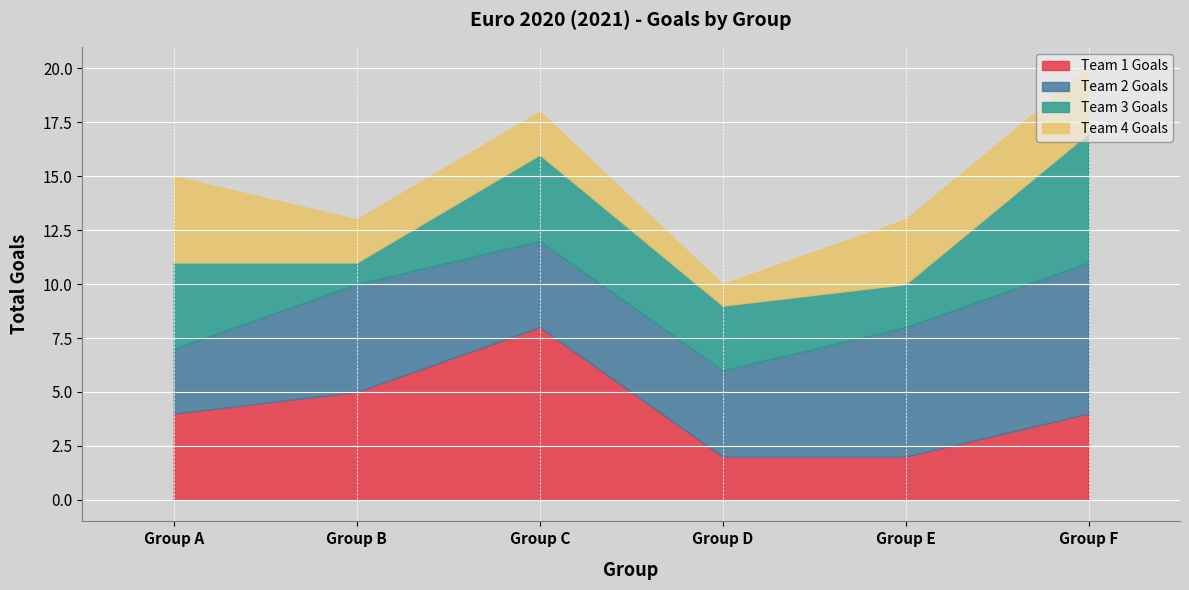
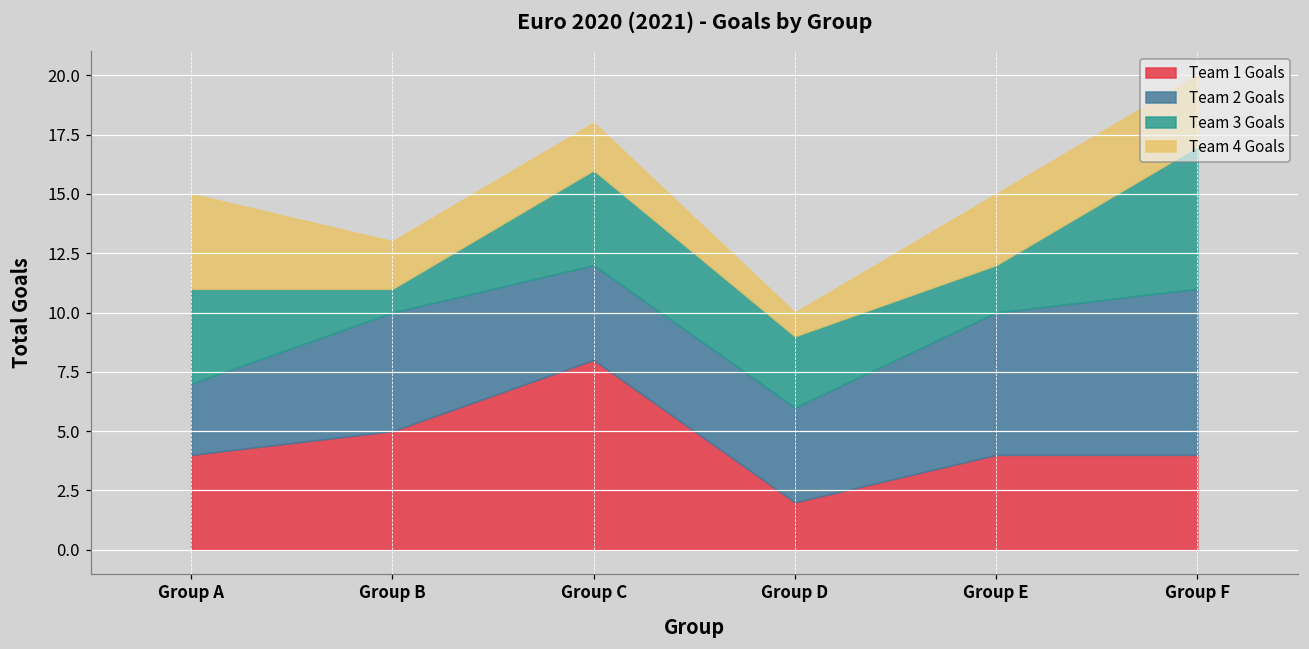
  {
    "Team 1 Goals": {
      "Group A": 4,
      "Group B": 5,
      "Group C": 8,
      "Group D": 2,
-     "Group E": 2,
+     "Group E": 4,
      "Group F": 4
    },
    "Team 4 Goals": {
      "Group A": 4,
      "Group B": 2,
      "Group C": 2,
      "Group D": 1,
      "Group E": 3
    }
  }
